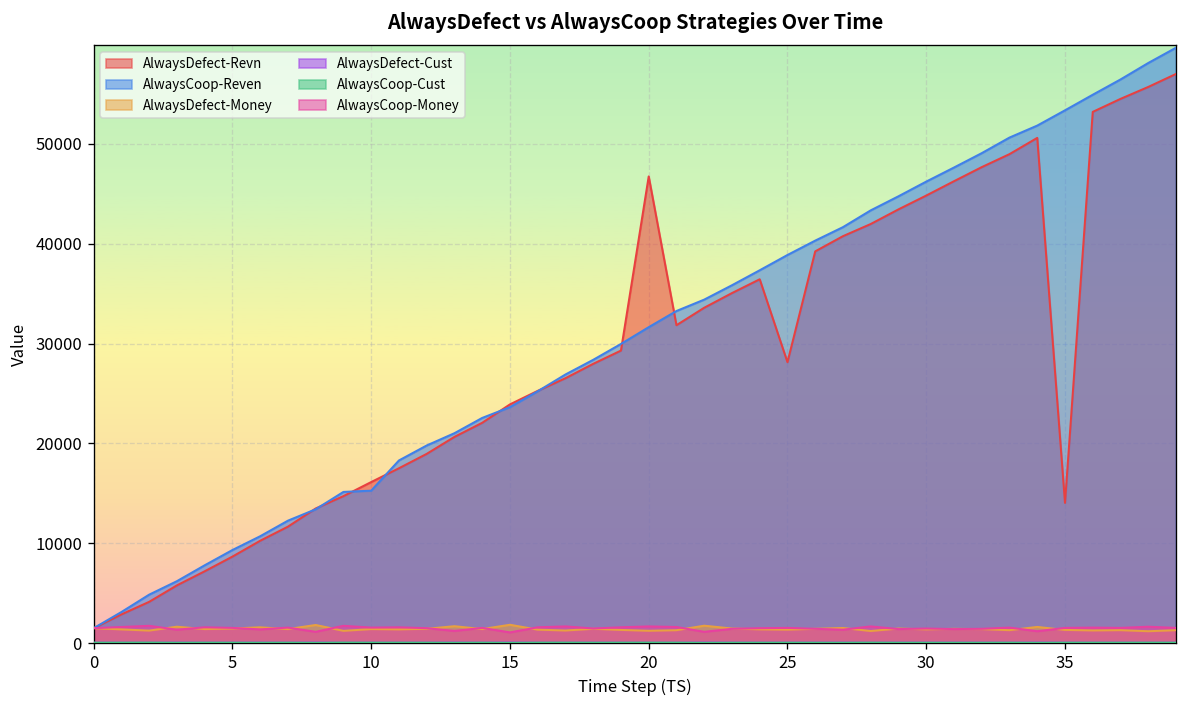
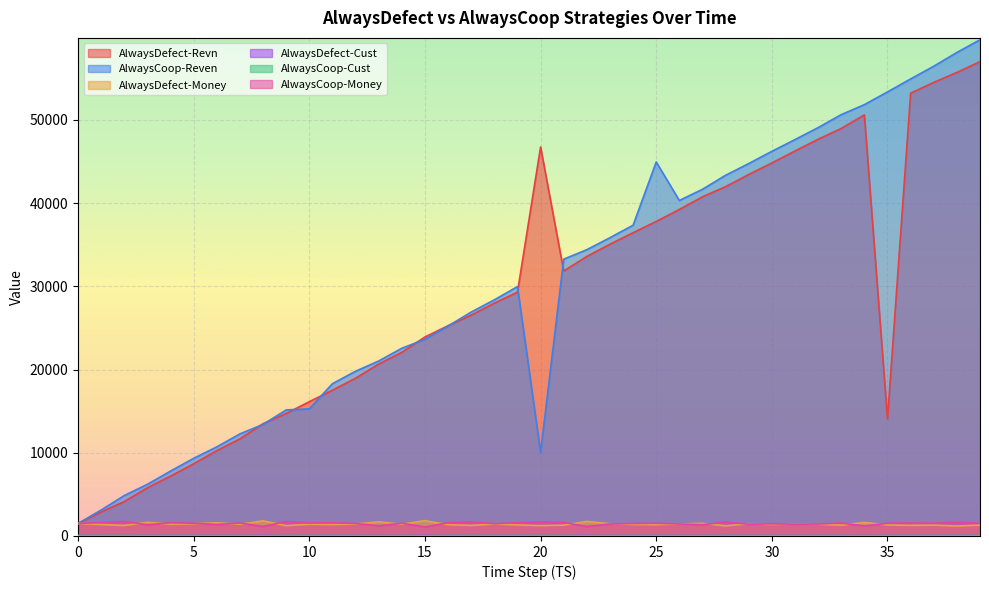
  {
    "AlwaysDefect-Revn": {
      "5": 9000,
      "10": 16000,
      "20": 47000,
-     "25": 28000,
+     "25": 38000,
      "30": 45000,
      "35": 14000
    },
    "AlwaysCoop-Reven": {
      "5": 9000,
      "10": 15000,
-     "20": 32000,
-     "25": 39000,
+     "20": 10000,
+     "25": 45000,
      "30": 46000,
      "35": 53000
    },
    "AlwaysDefect-Money": {
      "15": 2000,
      "20": 1000
    },
    "AlwaysCoop-Money": {
      "15": 1000,
      "20": 2000
    }
  }
